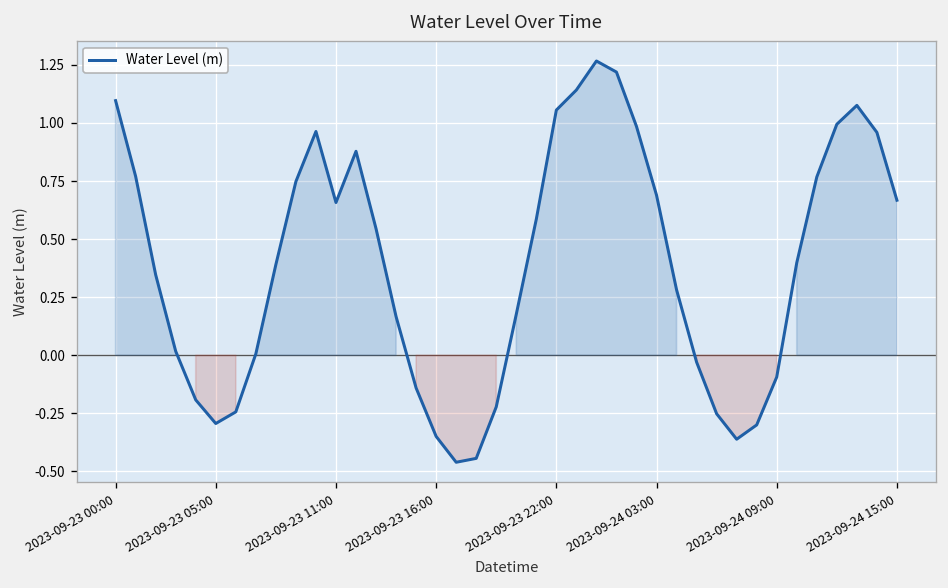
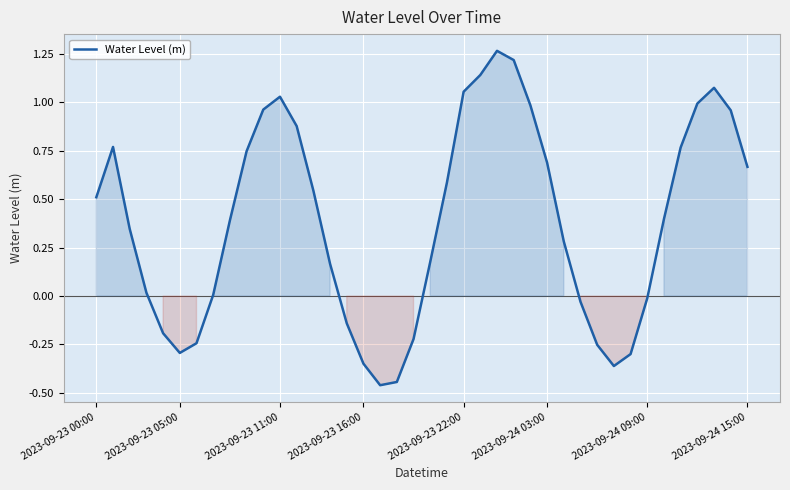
  {
-   "2023-09-23 00:00": 1.10,
+   "2023-09-23 00:00": 0.51,
    "2023-09-23 05:00": -0.29,
-   "2023-09-23 11:00": 0.66,
+   "2023-09-23 11:00": 1.03,
    "2023-09-23 16:00": -0.35,
    "2023-09-23 22:00": 1.06,
    "2023-09-24 03:00": 0.69,
-   "2023-09-24 09:00": -0.09,
+   "2023-09-24 09:00": -0.01,
    "2023-09-24 15:00": 0.67
  }
